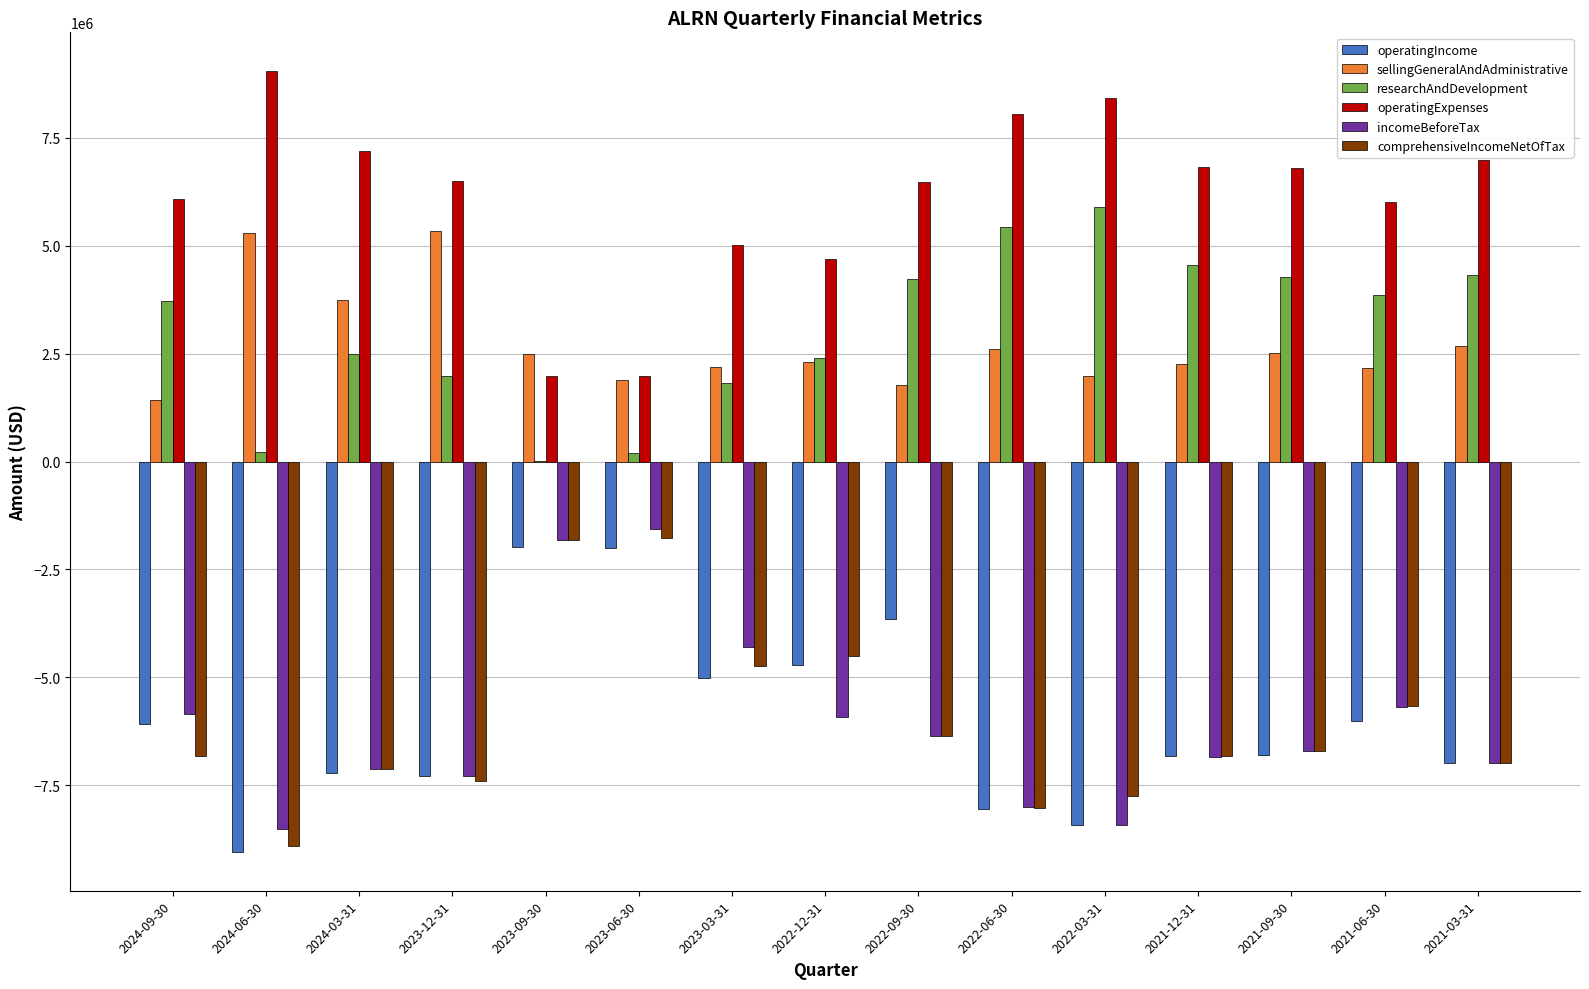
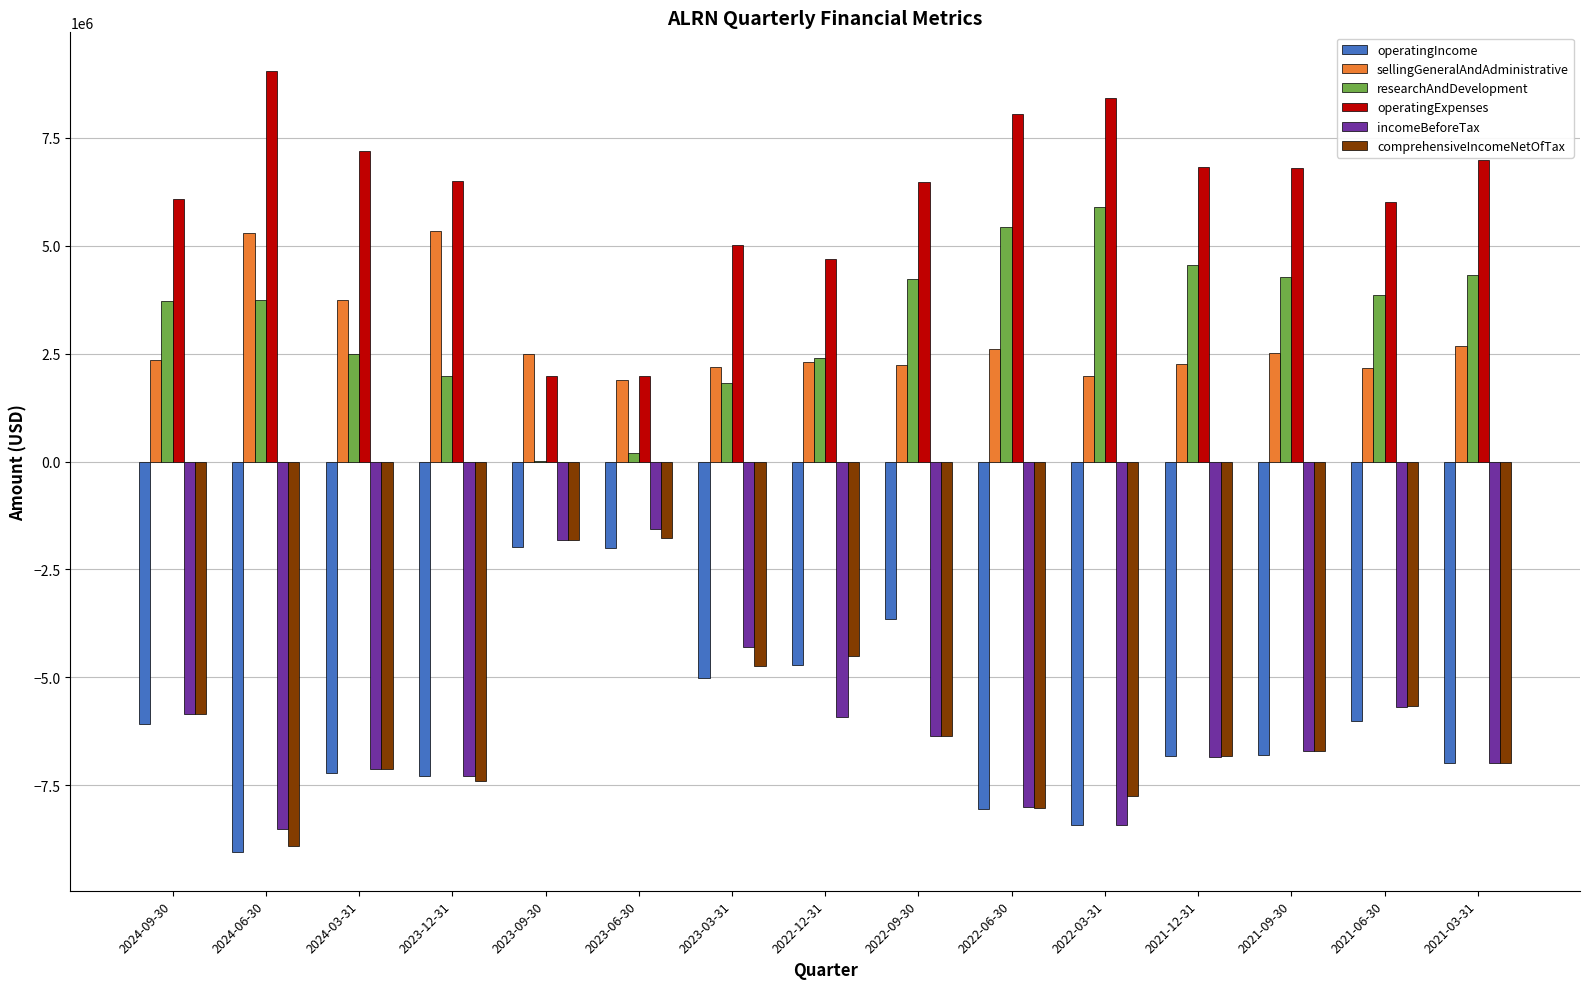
  {
    "operatingIncome": {
      "2024-09-30": -6100000,
      "2024-06-30": -9000000,
      "2024-03-31": -7200000,
      "2023-12-31": -7300000,
      "2023-09-30": -2000000,
      "2023-06-30": -2000000,
      "2023-03-31": -5000000,
      "2022-12-31": -4700000,
      "2022-09-30": -3600000,
      "2022-06-30": -8000000,
      "2022-03-31": -8400000,
      "2021-12-31": -6800000,
      "2021-09-30": -6800000,
      "2021-06-30": -6000000,
      "2021-03-31": -7000000
    },
    "sellingGeneralAndAdministrative": {
-     "2024-09-30": 1400000,
+     "2024-09-30": 2300000,
      "2024-06-30": 5300000,
      "2024-03-31": 3700000,
      "2023-12-31": 5300000,
      "2023-09-30": 2500000,
      "2023-06-30": 1900000,
      "2023-03-31": 2200000,
      "2022-12-31": 2300000,
-     "2022-09-30": 1800000,
+     "2022-09-30": 2200000,
      "2022-06-30": 2600000,
      "2022-03-31": 2000000,
      "2021-12-31": 2300000,
      "2021-09-30": 2500000,
      "2021-06-30": 2200000,
      "2021-03-31": 2700000
    },
    "researchAndDevelopment": {
      "2024-09-30": 3700000,
-     "2024-06-30": 200000,
+     "2024-06-30": 3700000,
      "2024-03-31": 2500000,
      "2023-12-31": 2000000,
      "2023-06-30": 200000,
      "2023-03-31": 1800000,
      "2022-12-31": 2400000,
      "2022-09-30": 4200000,
      "2022-06-30": 5400000,
      "2022-03-31": 5900000,
      "2021-12-31": 4600000,
      "2021-09-30": 4300000,
      "2021-06-30": 3900000,
      "2021-03-31": 4300000
    },
    "operatingExpenses": {
      "2024-09-30": 6100000,
      "2024-06-30": 9000000,
      "2024-03-31": 7200000,
      "2023-12-31": 6500000,
      "2023-09-30": 2000000,
      "2023-06-30": 2000000,
      "2023-03-31": 5000000,
      "2022-12-31": 4700000,
      "2022-09-30": 6500000,
      "2022-06-30": 8000000,
      "2022-03-31": 8400000,
      "2021-12-31": 6800000,
      "2021-09-30": 6800000,
      "2021-06-30": 6000000,
      "2021-03-31": 7000000
    },
    "incomeBeforeTax": {
      "2024-09-30": -5800000,
      "2024-06-30": -8500000,
      "2024-03-31": -7100000,
      "2023-12-31": -7300000,
      "2023-09-30": -1800000,
      "2023-06-30": -1600000,
      "2023-03-31": -4300000,
      "2022-12-31": -5900000,
      "2022-09-30": -6400000,
      "2022-06-30": -8000000,
      "2022-03-31": -8400000,
      "2021-12-31": -6800000,
      "2021-09-30": -6700000,
      "2021-06-30": -5700000,
      "2021-03-31": -7000000
    },
    "comprehensiveIncomeNetOfTax": {
-     "2024-09-30": -6800000,
+     "2024-09-30": -5900000,
      "2024-06-30": -8900000,
      "2024-03-31": -7100000,
      "2023-12-31": -7400000,
      "2023-09-30": -1800000,
      "2023-06-30": -1800000,
      "2023-03-31": -4700000,
      "2022-12-31": -4500000,
      "2022-09-30": -6400000,
      "2022-06-30": -8000000,
      "2022-03-31": -7800000,
      "2021-12-31": -6800000,
      "2021-09-30": -6700000,
      "2021-06-30": -5700000,
      "2021-03-31": -7000000
    }
  }
